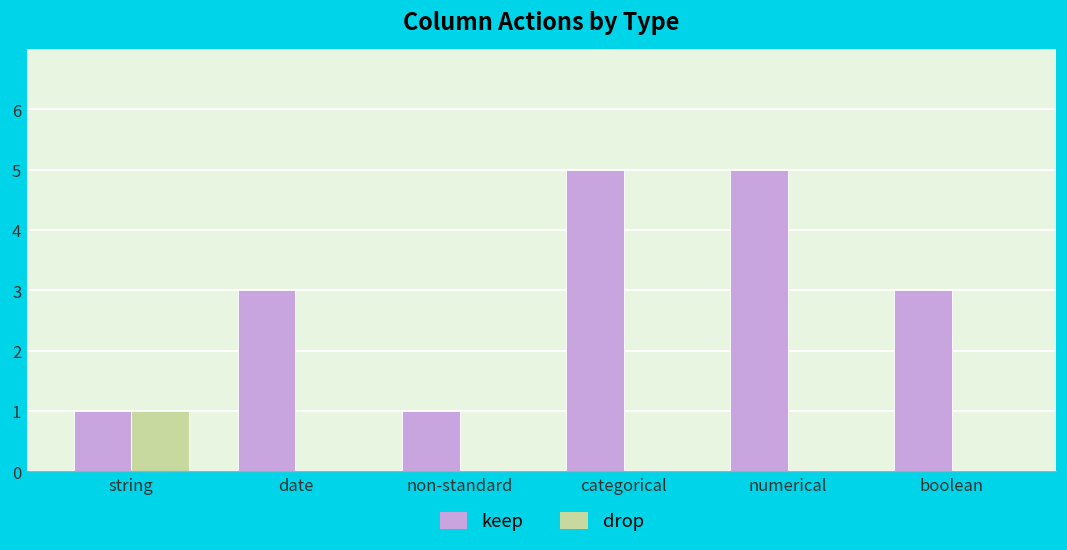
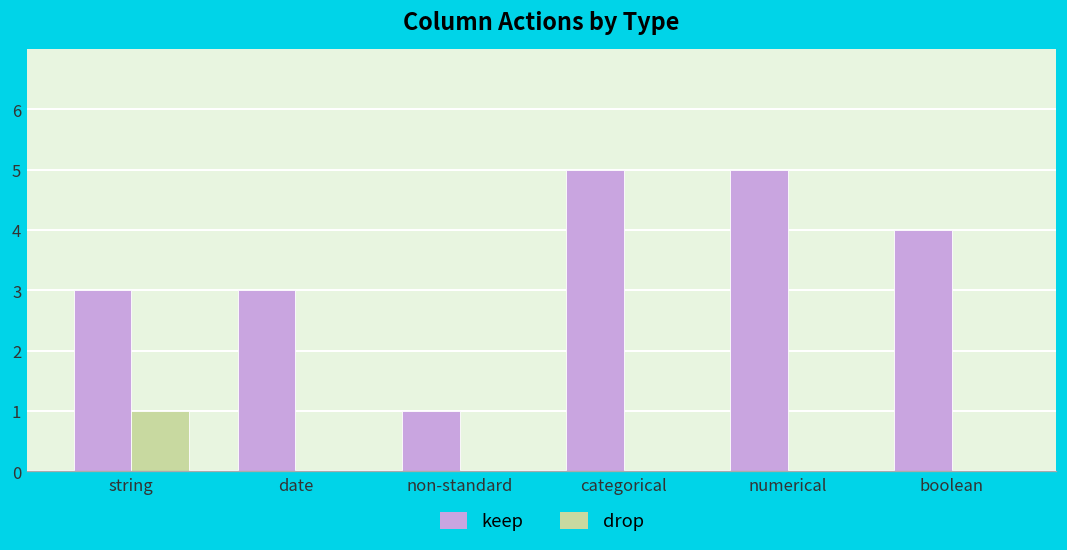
  {
    "keep": {
-     "string": 1,
+     "string": 3,
      "date": 3,
      "non-standard": 1,
      "categorical": 5,
      "numerical": 5,
-     "boolean": 3
+     "boolean": 4
    },
    "drop": {
      "string": 1,
      "date": 0,
      "non-standard": 0,
      "categorical": 0,
      "numerical": 0,
      "boolean": 0
    }
  }
